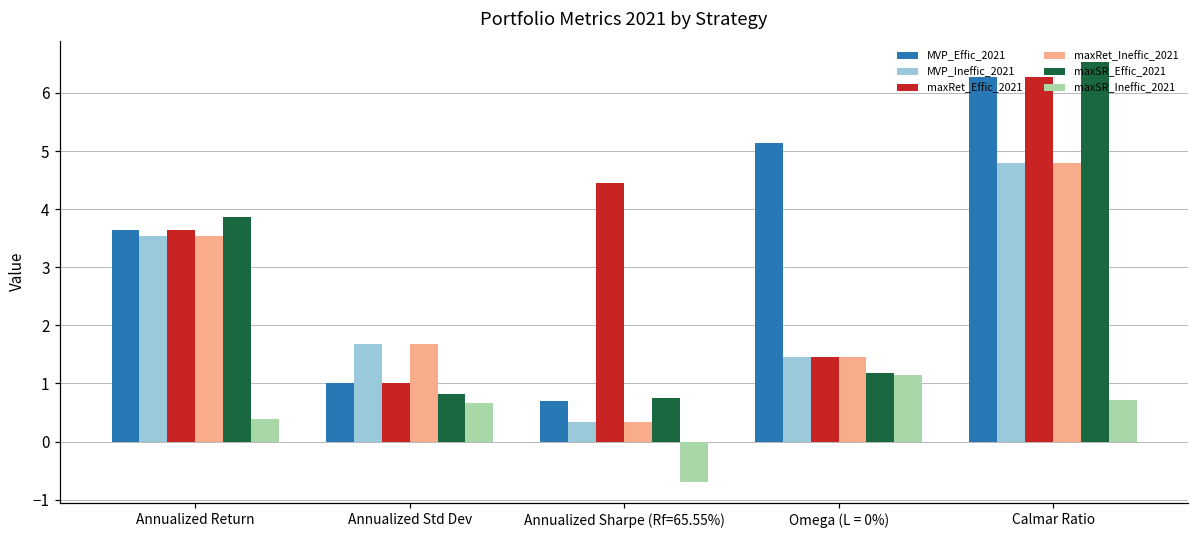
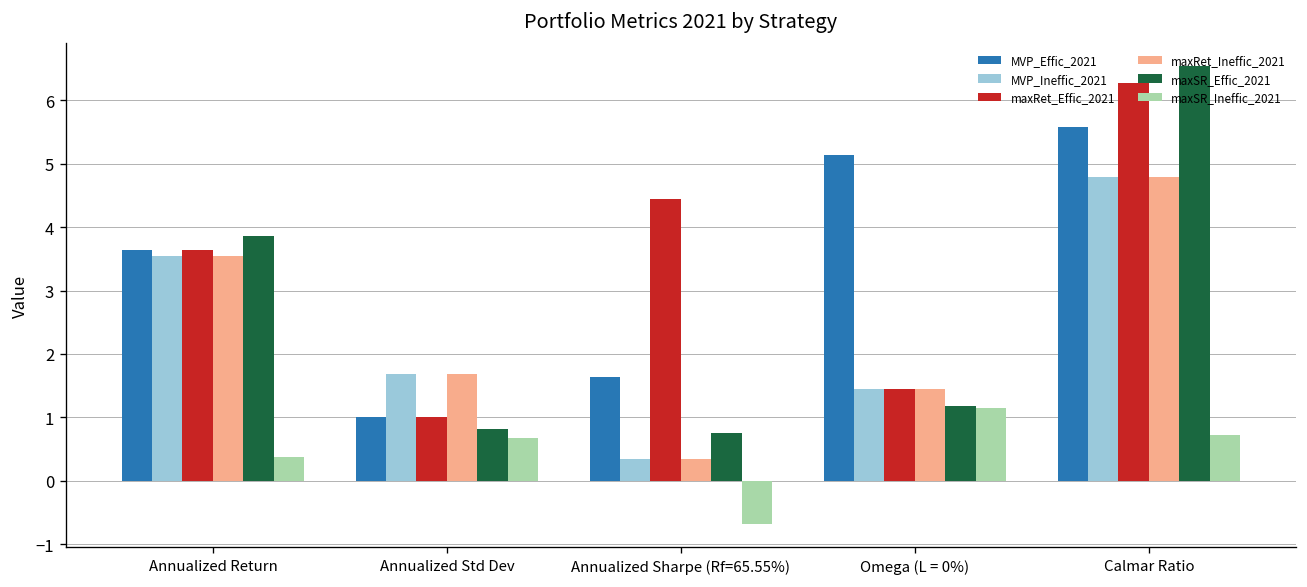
  {
    "MVP_Effic_2021": {
      "Annualized Return": 3.6,
      "Annualized Std Dev": 1.0,
-     "Annualized Sharpe (Rf=65.55%)": 0.7,
+     "Annualized Sharpe (Rf=65.55%)": 1.6,
      "Omega (L = 0%)": 5.1,
-     "Calmar Ratio": 6.3
+     "Calmar Ratio": 5.6
    },
    "maxRet_Effic_2021": {
      "Annualized Return": 3.6,
      "Annualized Std Dev": 1.0,
      "Annualized Sharpe (Rf=65.55%)": 4.5,
      "Omega (L = 0%)": 1.5,
      "Calmar Ratio": 6.3
    },
    "maxRet_Ineffic_2021": {
      "Annualized Return": 3.5,
      "Annualized Std Dev": 1.7,
      "Annualized Sharpe (Rf=65.55%)": 0.3,
      "Omega (L = 0%)": 1.5,
      "Calmar Ratio": 4.8
    },
    "maxSR_Effic_2021": {
      "Annualized Return": 3.9,
      "Annualized Std Dev": 0.8,
      "Annualized Sharpe (Rf=65.55%)": 0.8,
      "Omega (L = 0%)": 1.2,
      "Calmar Ratio": 6.5
    }
  }
